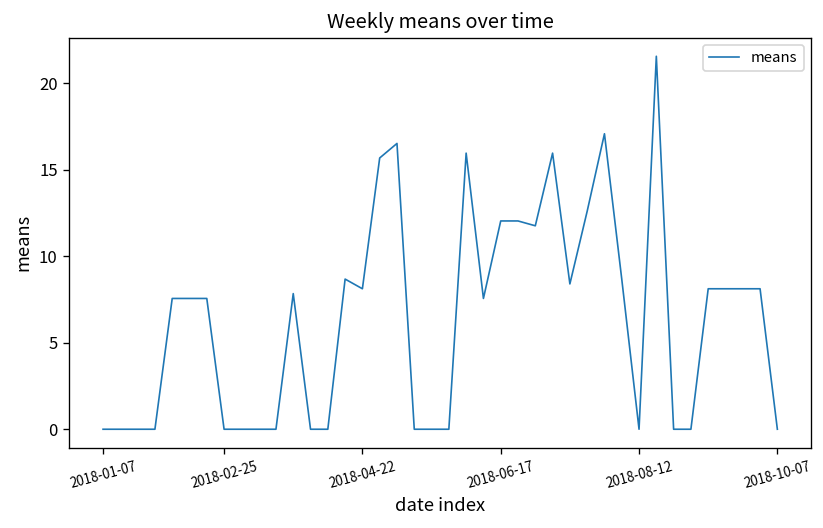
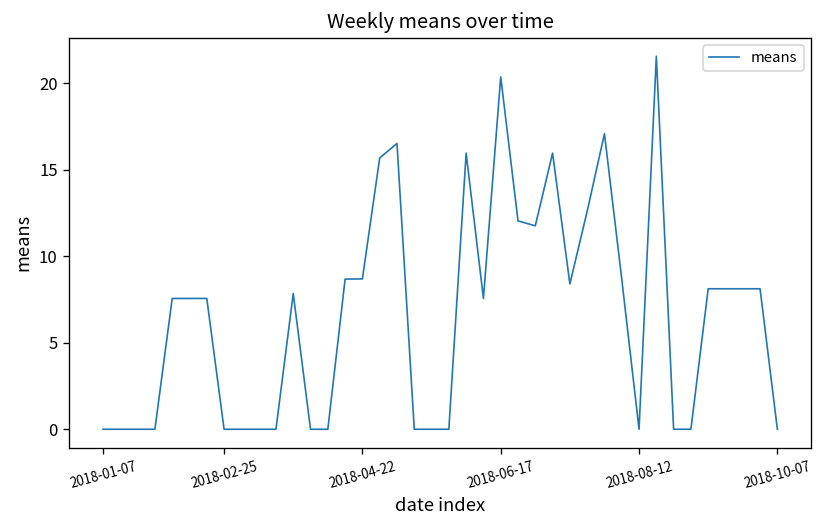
  {
    "2018-01-07": 0.0,
    "2018-02-25": 0.0,
-   "2018-04-22": 8.1,
-   "2018-06-17": 12.0,
+   "2018-04-22": 8.7,
+   "2018-06-17": 20.4,
    "2018-08-12": 0.0,
    "2018-10-07": 0.0
  }
